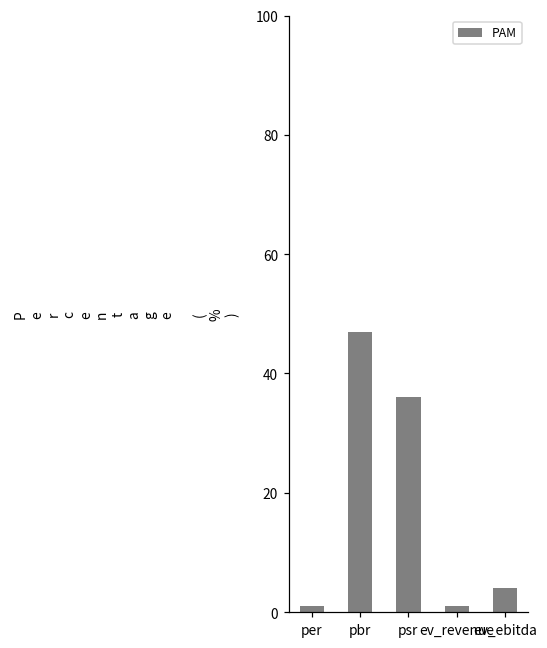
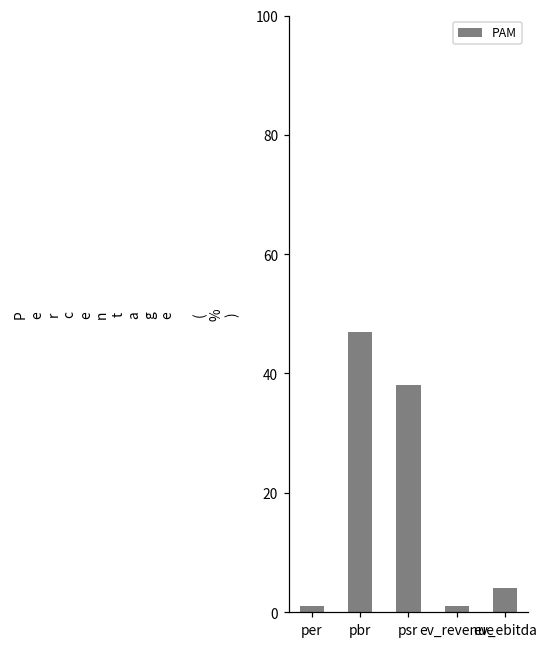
  {
    "per": 1,
    "pbr": 47,
-   "psr": 36
+   "psr": 38
  }
